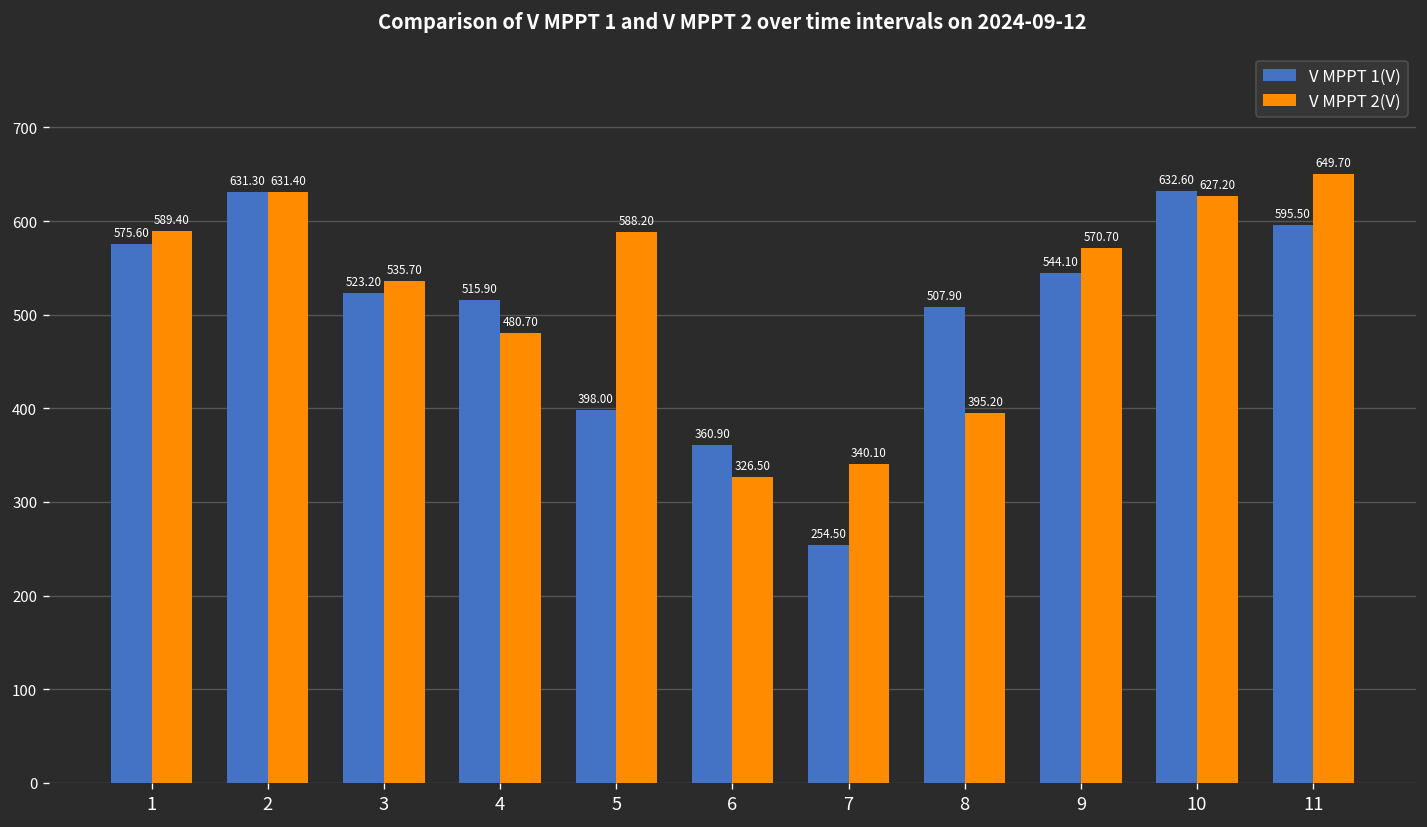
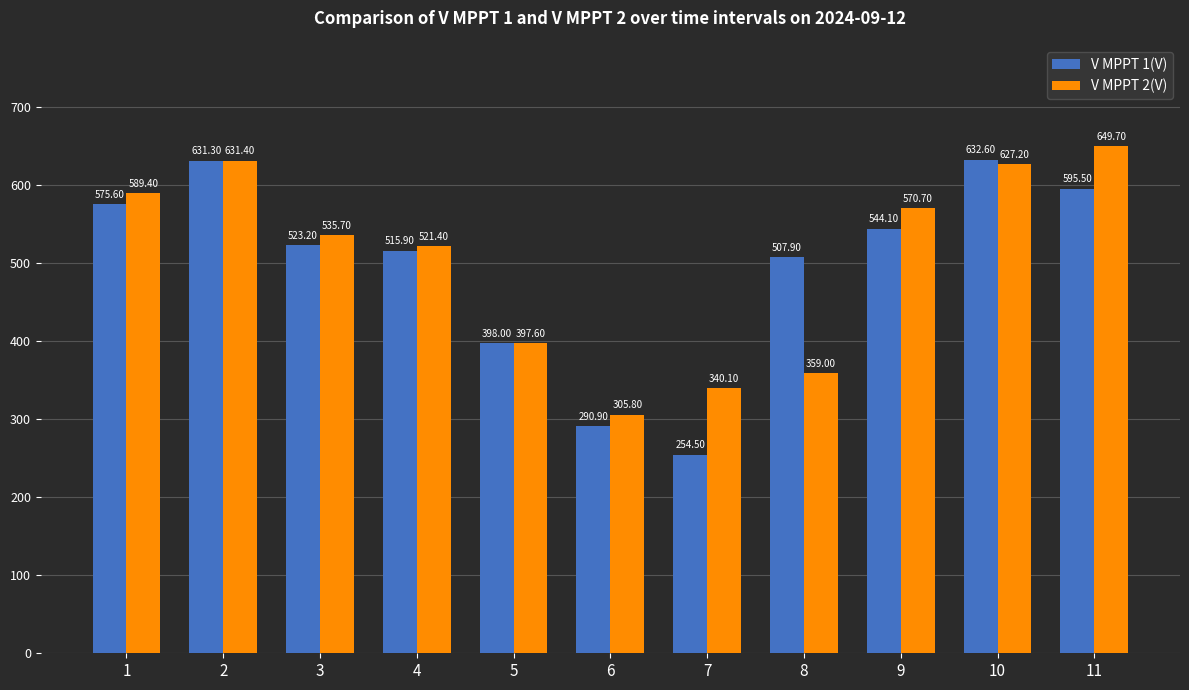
  {
    "V MPPT 1(V)": {
      "1": 575.60,
      "2": 631.30,
      "3": 523.20,
      "4": 515.90,
      "5": 398.00,
-     "6": 360.90,
+     "6": 290.90,
      "7": 254.50,
      "8": 507.90,
      "9": 544.10,
      "10": 632.60,
      "11": 595.50
    },
    "V MPPT 2(V)": {
      "1": 589.40,
      "2": 631.40,
      "3": 535.70,
-     "4": 480.70,
-     "5": 588.20,
-     "6": 326.50,
+     "4": 521.40,
+     "5": 397.60,
+     "6": 305.80,
      "7": 340.10,
-     "8": 395.20,
+     "8": 359.00,
      "9": 570.70,
      "10": 627.20,
      "11": 649.70
    }
  }
